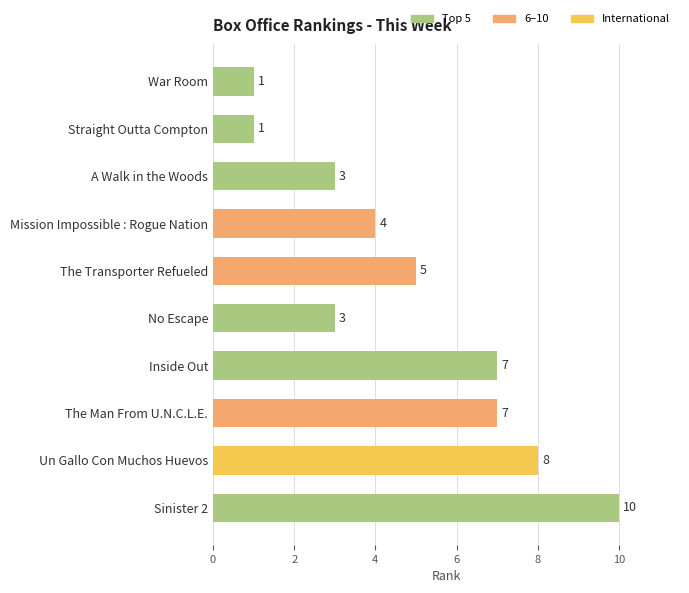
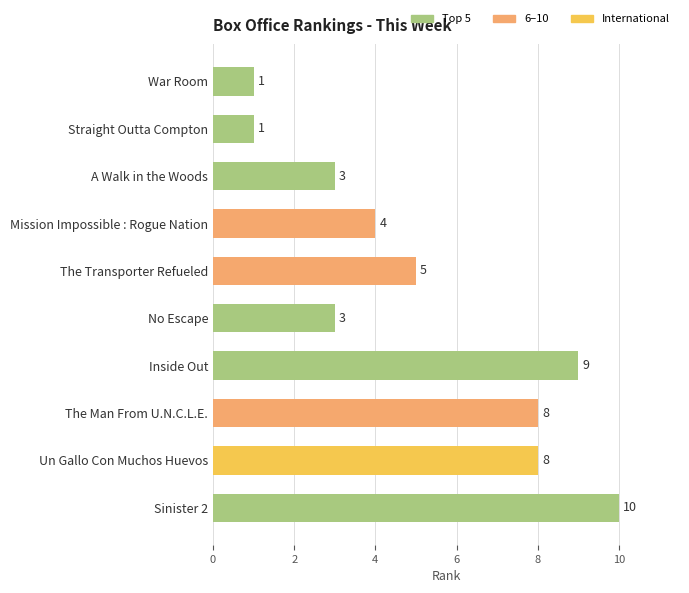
  {
    "War Room": 1,
    "Straight Outta Compton": 1,
    "A Walk in the Woods": 3,
    "Mission Impossible : Rogue Nation": 4,
    "The Transporter Refueled": 5,
    "No Escape": 3,
-   "Inside Out": 7,
-   "The Man From U.N.C.L.E.": 7,
+   "Inside Out": 9,
+   "The Man From U.N.C.L.E.": 8,
    "Un Gallo Con Muchos Huevos": 8,
    "Sinister 2": 10
  }
